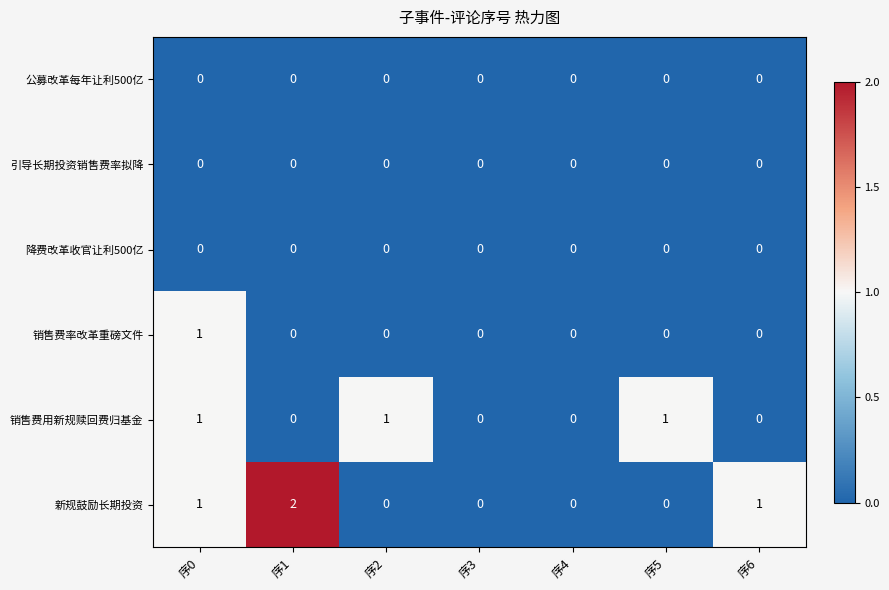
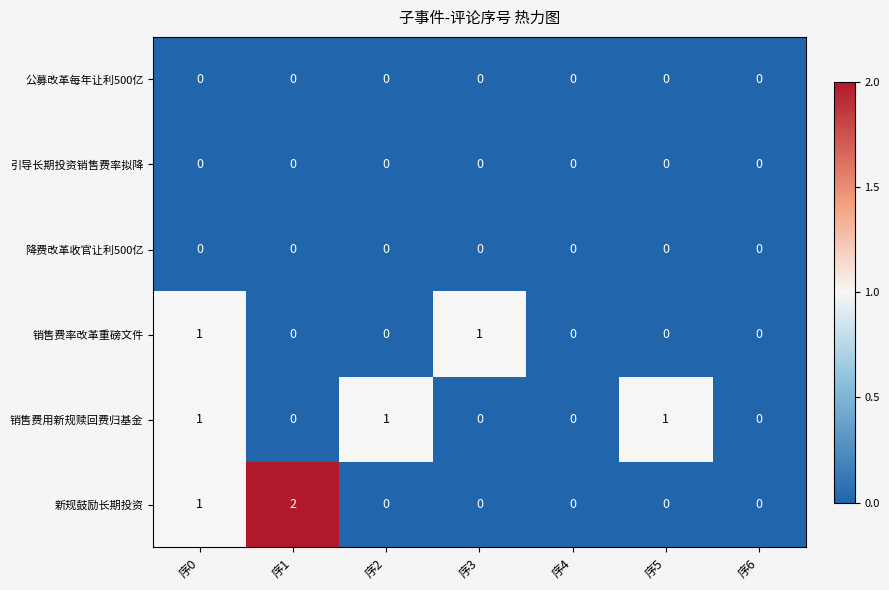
  {
    "公募改革每年让利500亿": {
      "序0": 0,
      "序1": 0,
      "序2": 0,
      "序3": 0,
      "序4": 0,
      "序5": 0,
      "序6": 0
    },
    "引导长期投资销售费率拟降": {
      "序0": 0,
      "序1": 0,
      "序2": 0,
      "序3": 0,
      "序4": 0,
      "序5": 0,
      "序6": 0
    },
    "降费改革收官让利500亿": {
      "序0": 0,
      "序1": 0,
      "序2": 0,
      "序3": 0,
      "序4": 0,
      "序5": 0,
      "序6": 0
    },
    "销售费率改革重磅文件": {
      "序0": 1,
      "序1": 0,
      "序2": 0,
-     "序3": 0,
+     "序3": 1,
      "序4": 0,
      "序5": 0,
      "序6": 0
    },
    "销售费用新规赎回费归基金": {
      "序0": 1,
      "序1": 0,
      "序2": 1,
      "序3": 0,
      "序4": 0,
      "序5": 1,
      "序6": 0
    },
    "新规鼓励长期投资": {
      "序0": 1,
      "序1": 2,
      "序2": 0,
      "序3": 0,
      "序4": 0,
      "序5": 0,
-     "序6": 1
+     "序6": 0
    }
  }
